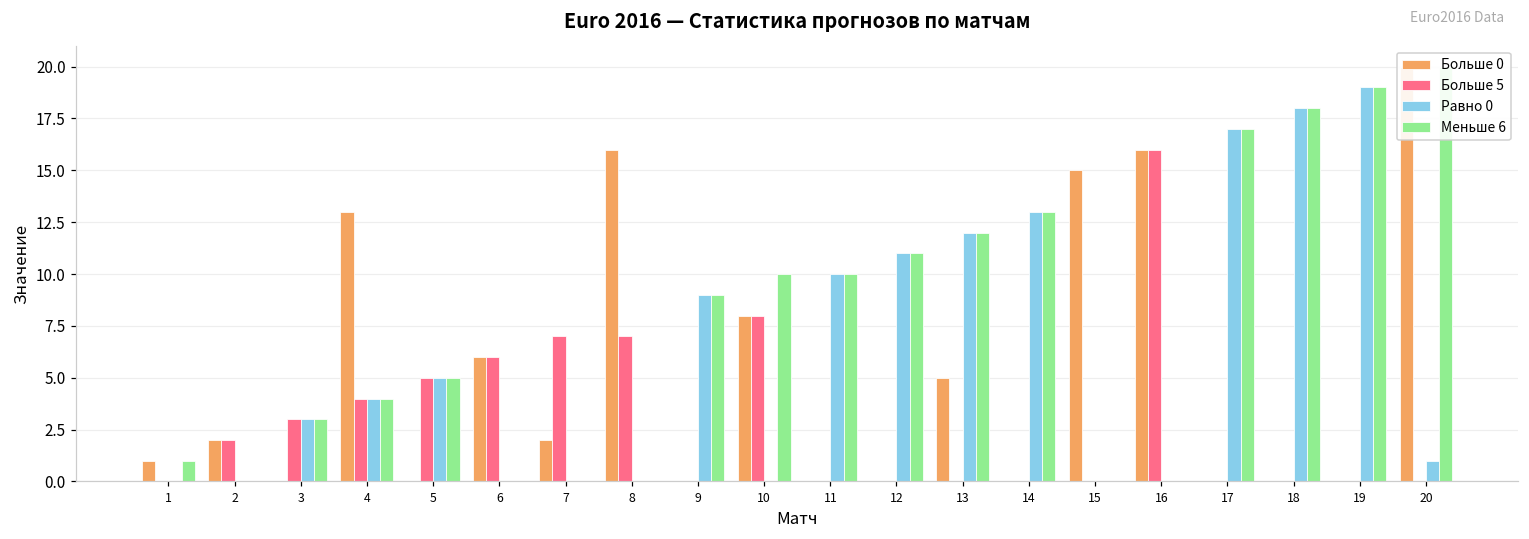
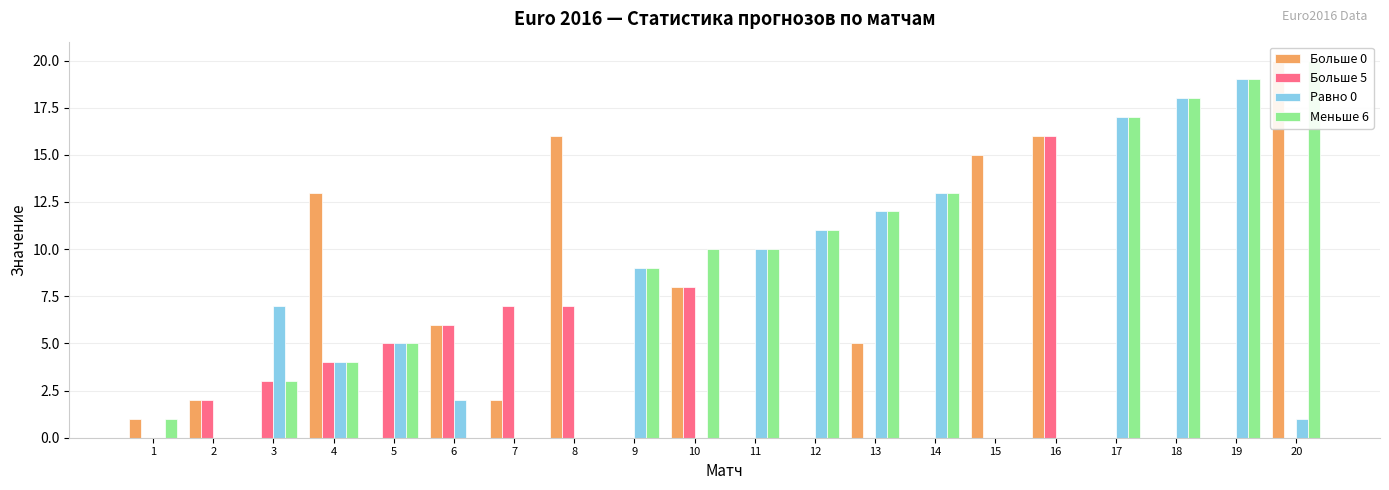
  {
    "Больше 0": {
      "1": 1,
      "2": 2,
      "3": 0,
      "4": 13,
      "5": 0,
      "6": 6,
      "7": 2,
      "8": 16,
      "9": 0,
      "10": 8,
      "11": 0,
      "12": 0,
      "13": 5,
      "14": 0,
      "15": 15,
      "16": 16,
      "17": 0,
      "18": 0,
      "19": 0
    },
    "Больше 5": {
      "1": 0,
      "2": 2,
      "3": 3,
      "4": 4,
      "5": 5,
      "6": 6,
      "7": 7,
      "8": 7,
      "9": 0,
      "10": 8,
      "11": 0,
      "12": 0,
      "13": 0,
      "14": 0,
      "15": 0,
      "16": 16,
      "17": 0,
      "18": 0,
      "19": 0,
      "20": 0
    },
    "Равно 0": {
      "1": 0,
      "2": 0,
-     "3": 3,
+     "3": 7,
      "4": 4,
      "5": 5,
-     "6": 0,
+     "6": 2,
      "7": 0,
      "8": 0,
      "9": 9,
      "10": 0,
      "11": 10,
      "12": 11,
      "13": 12,
      "14": 13,
      "15": 0,
      "16": 0,
      "17": 17,
      "18": 18,
      "19": 19,
      "20": 1
    },
    "Меньше 6": {
      "1": 1,
      "2": 0,
      "3": 3,
      "4": 4,
      "5": 5,
      "6": 0,
      "7": 0,
      "8": 0,
      "9": 9,
      "10": 10,
      "11": 10,
      "12": 11,
      "13": 12,
      "14": 13,
      "15": 0,
      "16": 0,
      "17": 17,
      "18": 18,
      "19": 19
    }
  }
